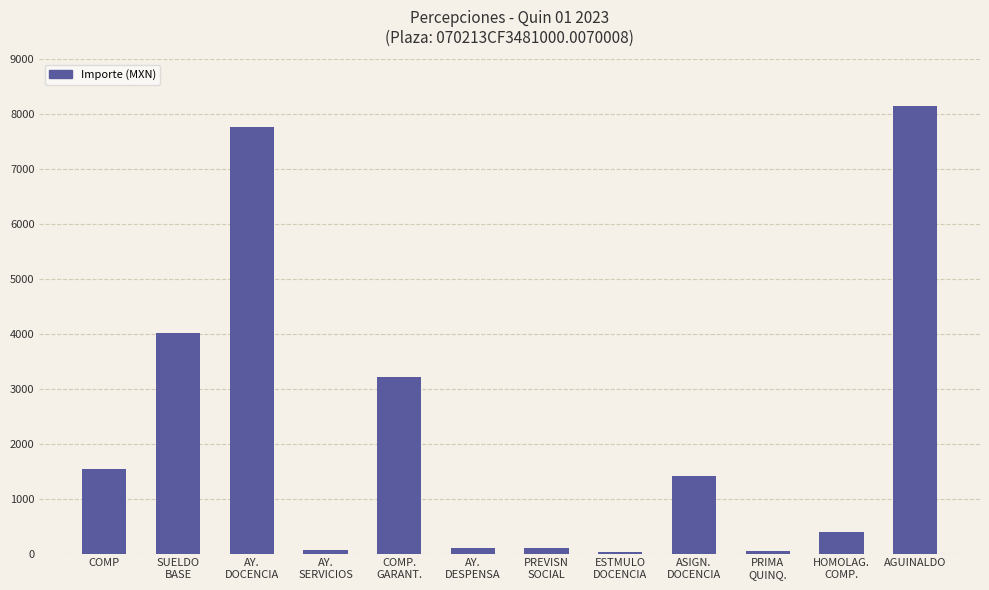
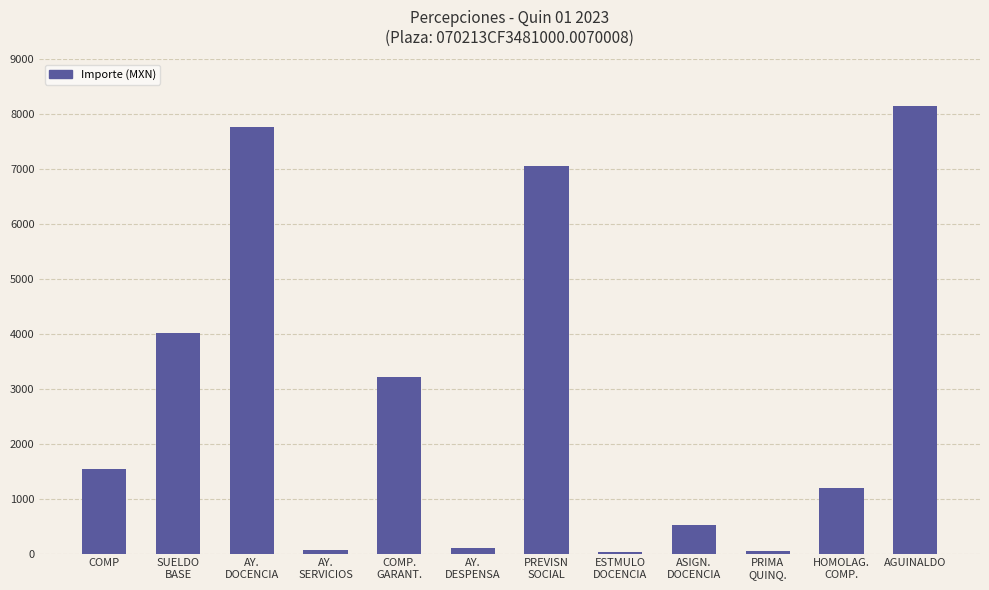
  {
    "COMP": 1500,
    "SUELDO BASE": 4000,
    "AY. DOCENCIA": 7800,
    "AY. SERVICIOS": 100,
    "COMP. GARANT.": 3200,
    "AY. DESPENSA": 100,
-   "PREVISN SOCIAL": 100,
-   "ASIGN. DOCENCIA": 1400,
-   "HOMOLAG. COMP.": 400,
+   "PREVISN SOCIAL": 7100,
+   "ASIGN. DOCENCIA": 500,
+   "HOMOLAG. COMP.": 1200,
    "AGUINALDO": 8200
  }
